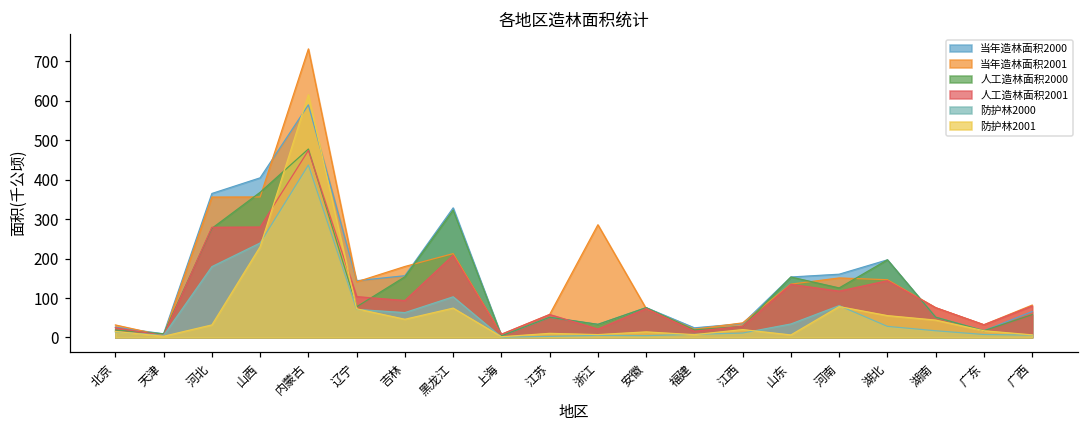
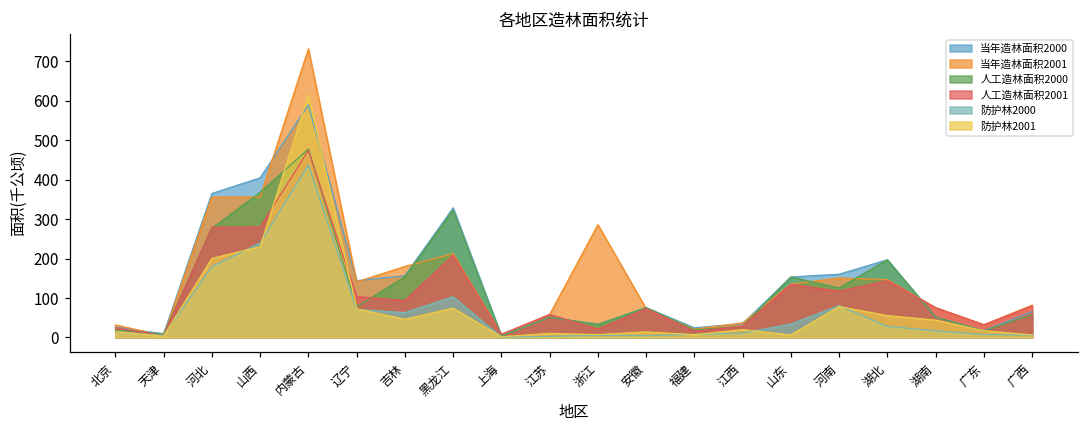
  {
    "当年造林面积2001": {
      "河北": 360,
      "山西": 360,
      "内蒙古": 730,
      "吉林": 180,
      "浙江": 290,
      "河南": 150
    },
    "人工造林面积2000": {
      "山西": 370,
      "河南": 130,
      "广西": 60
    },
    "人工造林面积2001": {
      "山西": 280,
      "辽宁": 100,
      "吉林": 90,
      "浙江": 20,
      "河南": 120
    },
    "防护林2001": {
-     "河北": 30,
+     "河北": 200,
      "山西": 230,
      "内蒙古": 620,
      "吉林": 50,
      "黑龙江": 70,
      "江苏": 10,
      "安徽": 10,
      "江西": 20,
      "山东": 10,
      "湖北": 60,
      "湖南": 40
    }
  }
